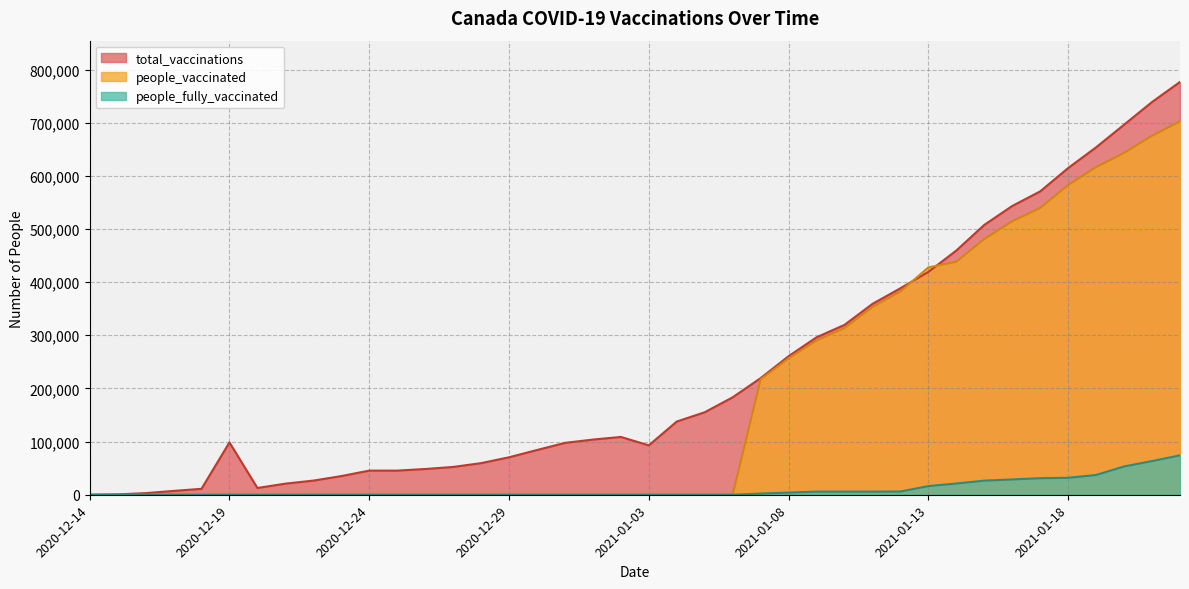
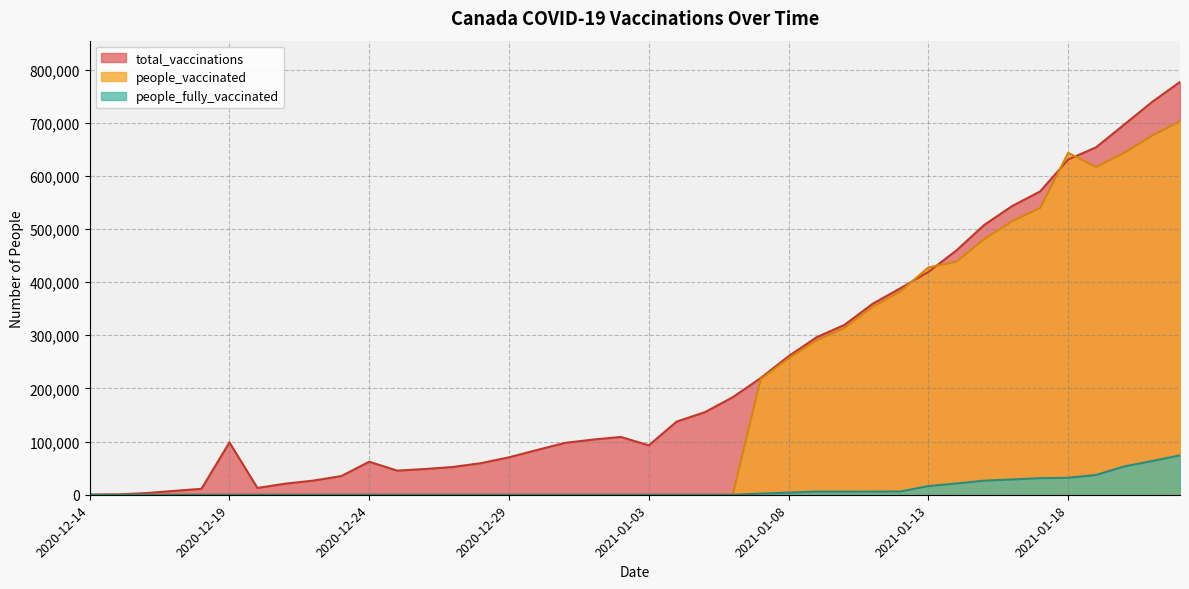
  {
    "total_vaccinations": {
      "2020-12-19": "100,000",
-     "2020-12-24": "50,000",
+     "2020-12-24": "60,000",
      "2020-12-29": "70,000",
      "2021-01-03": "90,000",
      "2021-01-13": "420,000",
-     "2021-01-18": "610,000"
+     "2021-01-18": "630,000"
    },
    "people_vaccinated": {
      "2021-01-13": "430,000",
-     "2021-01-18": "580,000"
+     "2021-01-18": "640,000"
    },
    "people_fully_vaccinated": {
      "2021-01-08": "0",
      "2021-01-13": "20,000",
      "2021-01-18": "30,000"
    }
  }
